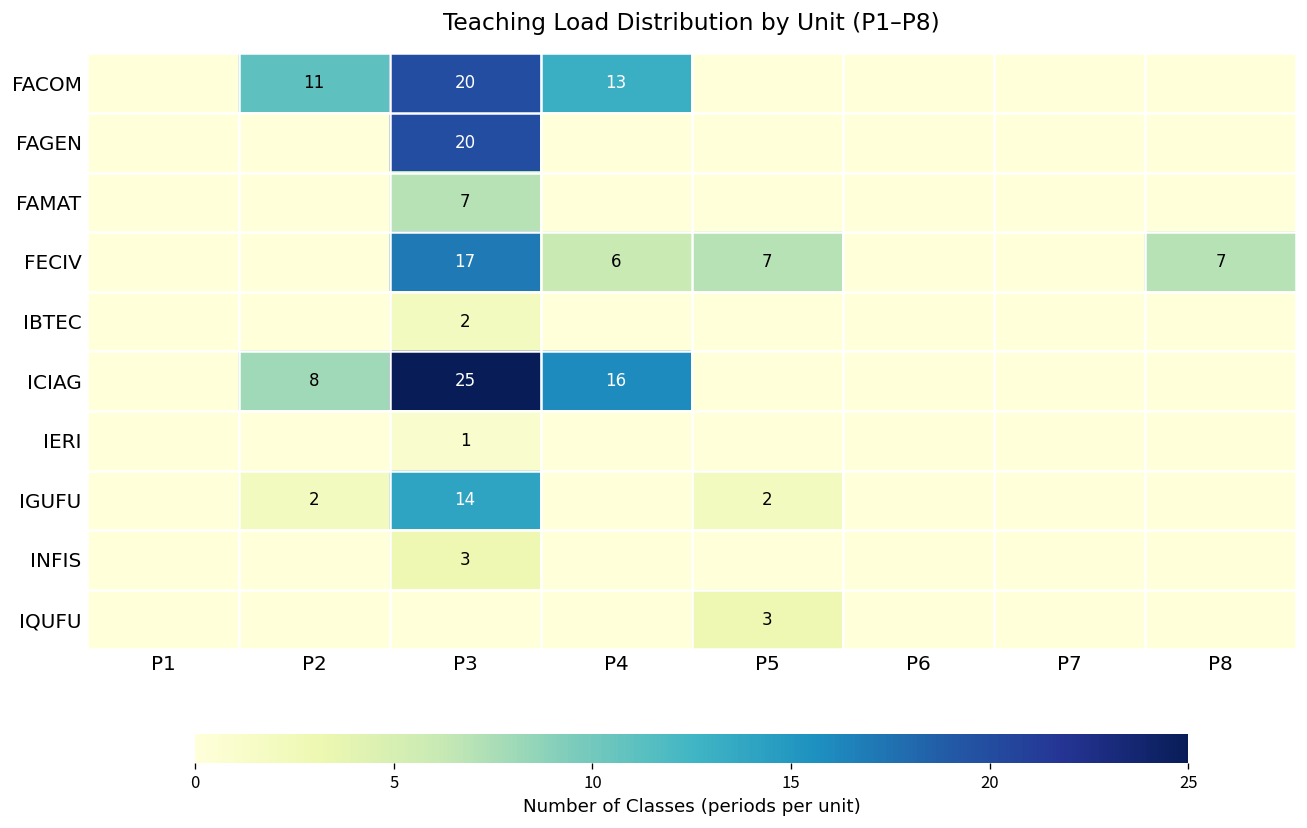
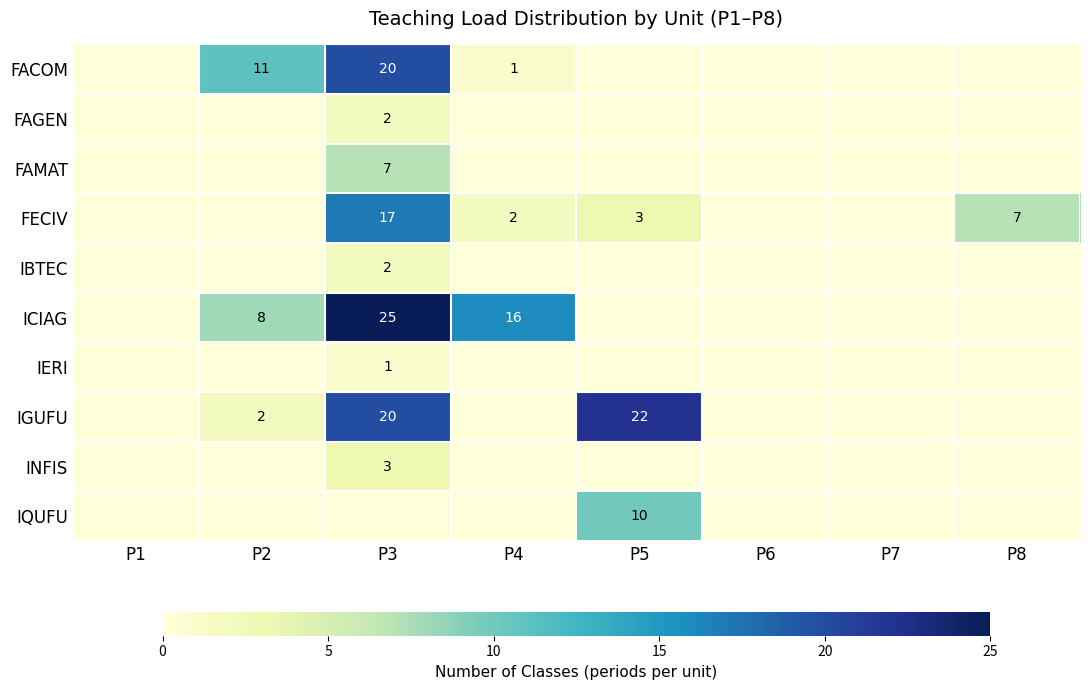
  {
    "FACOM": {
      "P2": 11,
      "P3": 20,
-     "P4": 13
+     "P4": 1
    },
    "FAGEN": {
-     "P3": 20
+     "P3": 2
    },
    "FAMAT": {
      "P3": 7
    },
    "FECIV": {
      "P3": 17,
-     "P4": 6,
-     "P5": 7,
+     "P4": 2,
+     "P5": 3,
      "P8": 7
    },
    "IBTEC": {
      "P3": 2
    },
    "ICIAG": {
      "P2": 8,
      "P3": 25,
      "P4": 16
    },
    "IERI": {
      "P3": 1
    },
    "IGUFU": {
      "P2": 2,
-     "P3": 14,
-     "P5": 2
+     "P3": 20,
+     "P5": 22
    },
    "INFIS": {
      "P3": 3
    },
    "IQUFU": {
-     "P5": 3
+     "P5": 10
    }
  }
